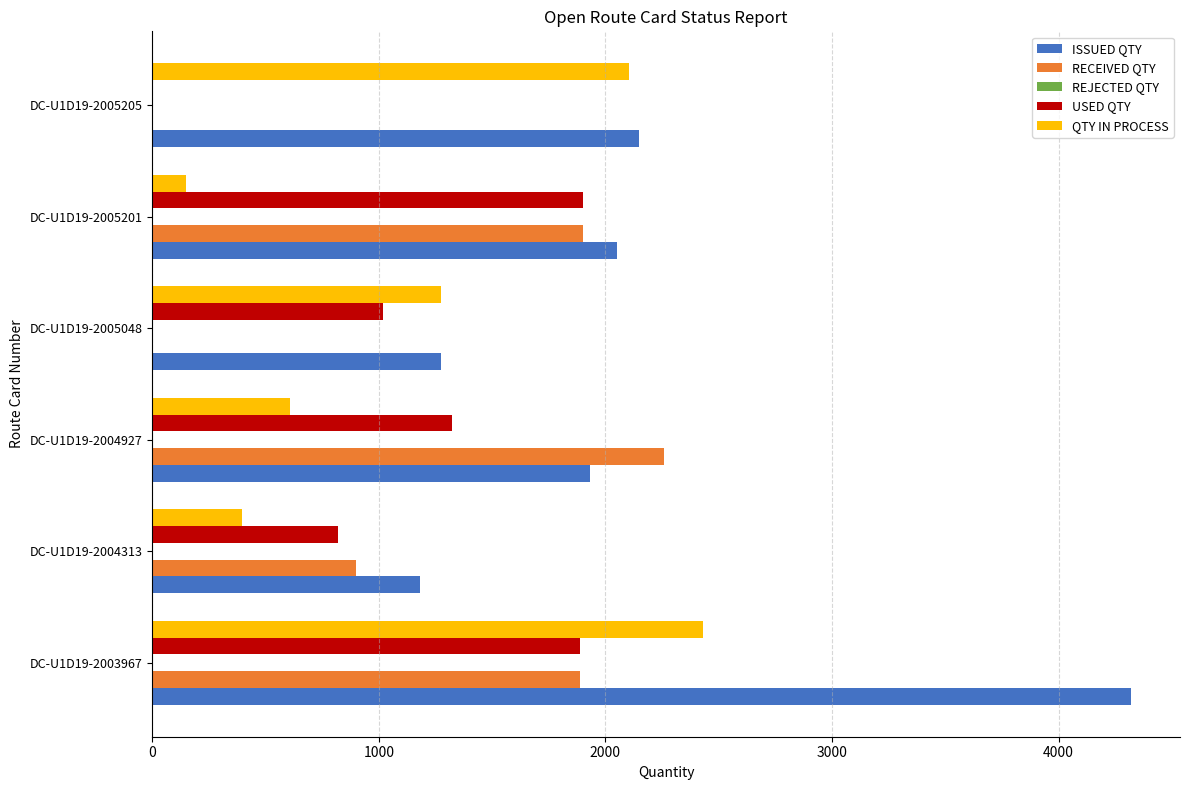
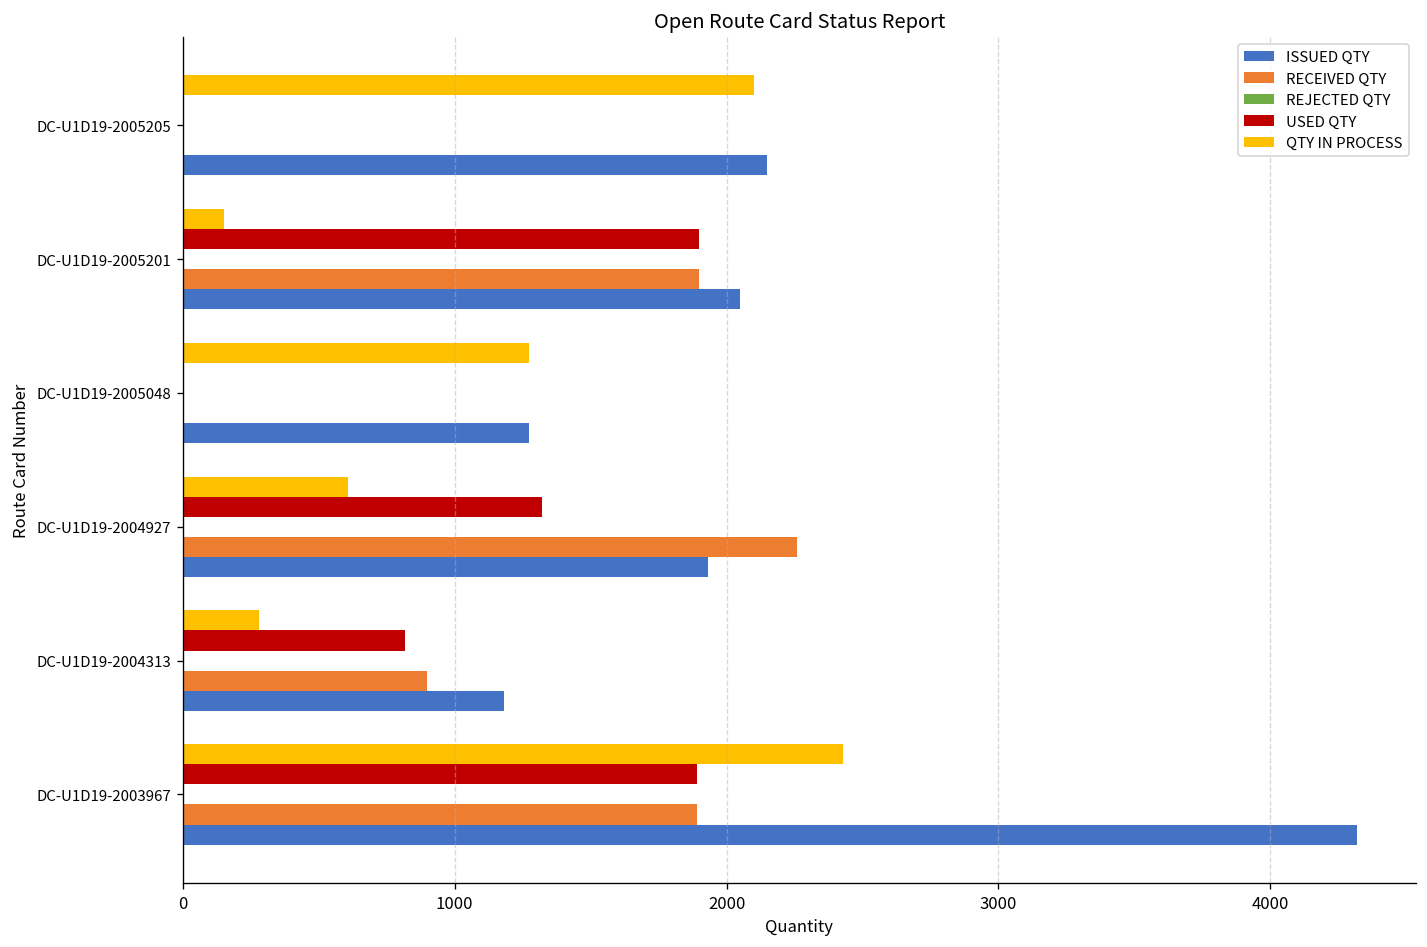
  {
    "ISSUED QTY": {
      "DC-U1D19-2005205": 2150,
      "DC-U1D19-2005201": 2050,
      "DC-U1D19-2005048": 1280,
      "DC-U1D19-2004927": 1930,
      "DC-U1D19-2004313": 1180,
      "DC-U1D19-2003967": 4320
    },
    "RECEIVED QTY": {
      "DC-U1D19-2005205": 0,
      "DC-U1D19-2005201": 1900,
      "DC-U1D19-2005048": 0,
      "DC-U1D19-2004927": 2260,
      "DC-U1D19-2004313": 900,
      "DC-U1D19-2003967": 1890
    },
    "REJECTED QTY": {
      "DC-U1D19-2005205": 0,
      "DC-U1D19-2005201": 0,
      "DC-U1D19-2005048": 0,
      "DC-U1D19-2004927": 0,
      "DC-U1D19-2004313": 0,
      "DC-U1D19-2003967": 0
    },
    "USED QTY": {
      "DC-U1D19-2005205": 0,
      "DC-U1D19-2005201": 1900,
-     "DC-U1D19-2005048": 1020,
+     "DC-U1D19-2005048": 0,
      "DC-U1D19-2004927": 1320,
      "DC-U1D19-2004313": 820,
      "DC-U1D19-2003967": 1890
    },
    "QTY IN PROCESS": {
      "DC-U1D19-2005205": 2100,
      "DC-U1D19-2005201": 150,
      "DC-U1D19-2005048": 1280,
      "DC-U1D19-2004927": 610,
-     "DC-U1D19-2004313": 400,
+     "DC-U1D19-2004313": 280,
      "DC-U1D19-2003967": 2430
    }
  }
